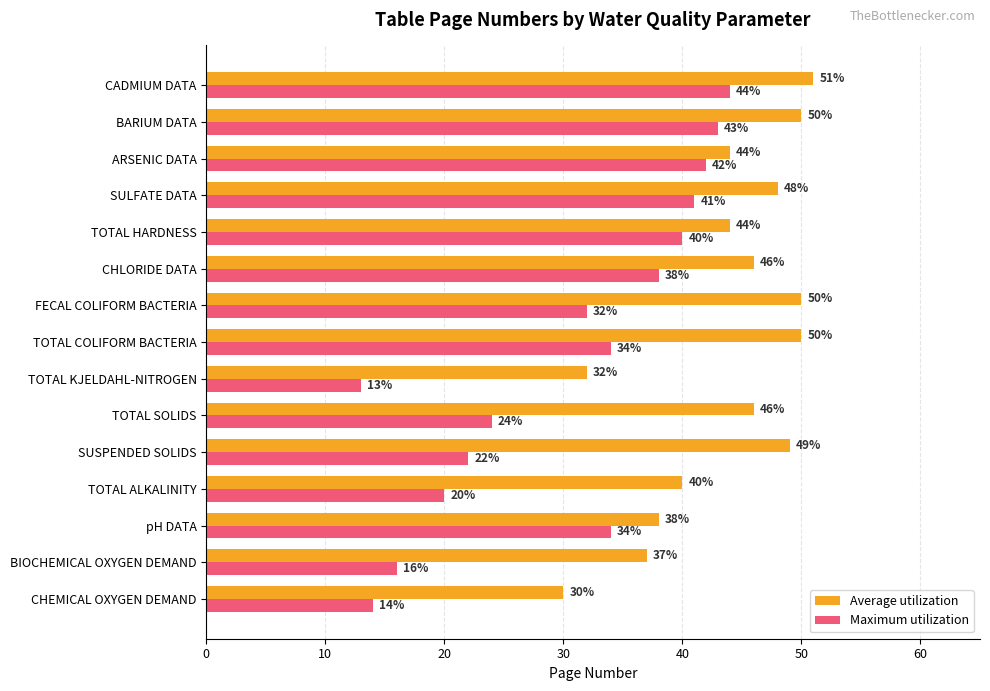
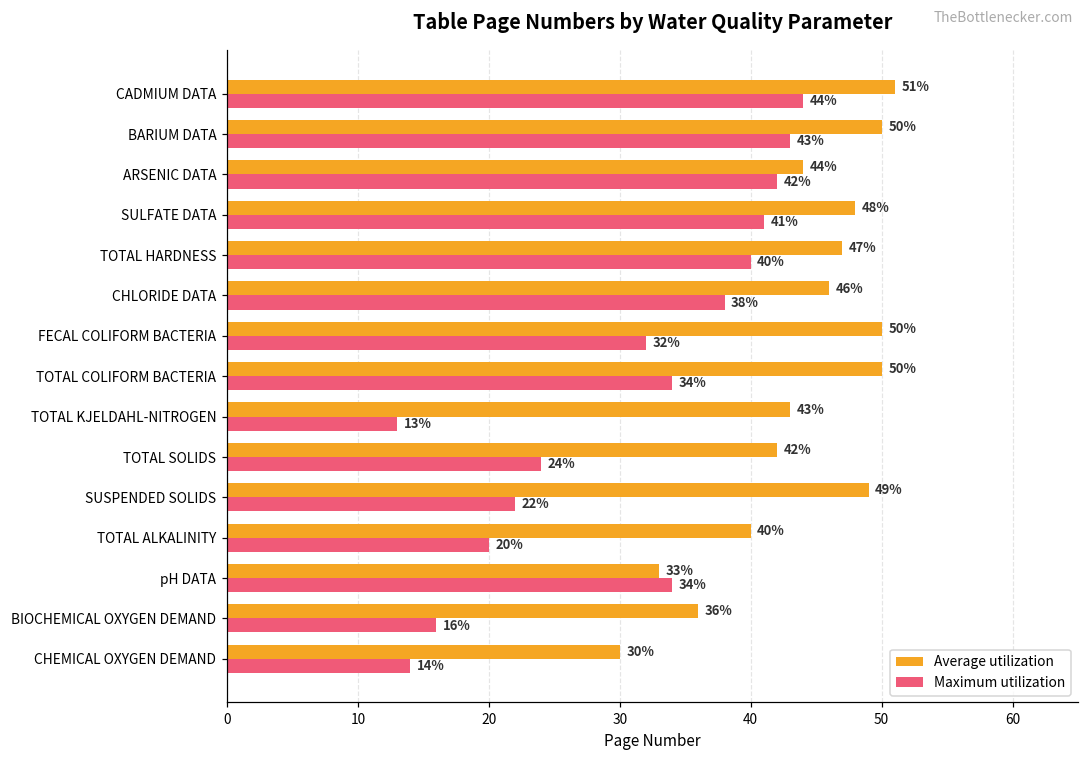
  {
    "Average utilization": {
      "CADMIUM DATA": "51%",
      "BARIUM DATA": "50%",
      "ARSENIC DATA": "44%",
      "SULFATE DATA": "48%",
-     "TOTAL HARDNESS": "44%",
+     "TOTAL HARDNESS": "47%",
      "CHLORIDE DATA": "46%",
      "FECAL COLIFORM BACTERIA": "50%",
      "TOTAL COLIFORM BACTERIA": "50%",
-     "TOTAL KJELDAHL-NITROGEN": "32%",
-     "TOTAL SOLIDS": "46%",
+     "TOTAL KJELDAHL-NITROGEN": "43%",
+     "TOTAL SOLIDS": "42%",
      "SUSPENDED SOLIDS": "49%",
      "TOTAL ALKALINITY": "40%",
-     "pH DATA": "38%",
-     "BIOCHEMICAL OXYGEN DEMAND": "37%",
+     "pH DATA": "33%",
+     "BIOCHEMICAL OXYGEN DEMAND": "36%",
      "CHEMICAL OXYGEN DEMAND": "30%"
    },
    "Maximum utilization": {
      "CADMIUM DATA": "44%",
      "BARIUM DATA": "43%",
      "ARSENIC DATA": "42%",
      "SULFATE DATA": "41%",
      "TOTAL HARDNESS": "40%",
      "CHLORIDE DATA": "38%",
      "FECAL COLIFORM BACTERIA": "32%",
      "TOTAL COLIFORM BACTERIA": "34%",
      "TOTAL KJELDAHL-NITROGEN": "13%",
      "TOTAL SOLIDS": "24%",
      "SUSPENDED SOLIDS": "22%",
      "TOTAL ALKALINITY": "20%",
      "pH DATA": "34%",
      "BIOCHEMICAL OXYGEN DEMAND": "16%",
      "CHEMICAL OXYGEN DEMAND": "14%"
    }
  }
